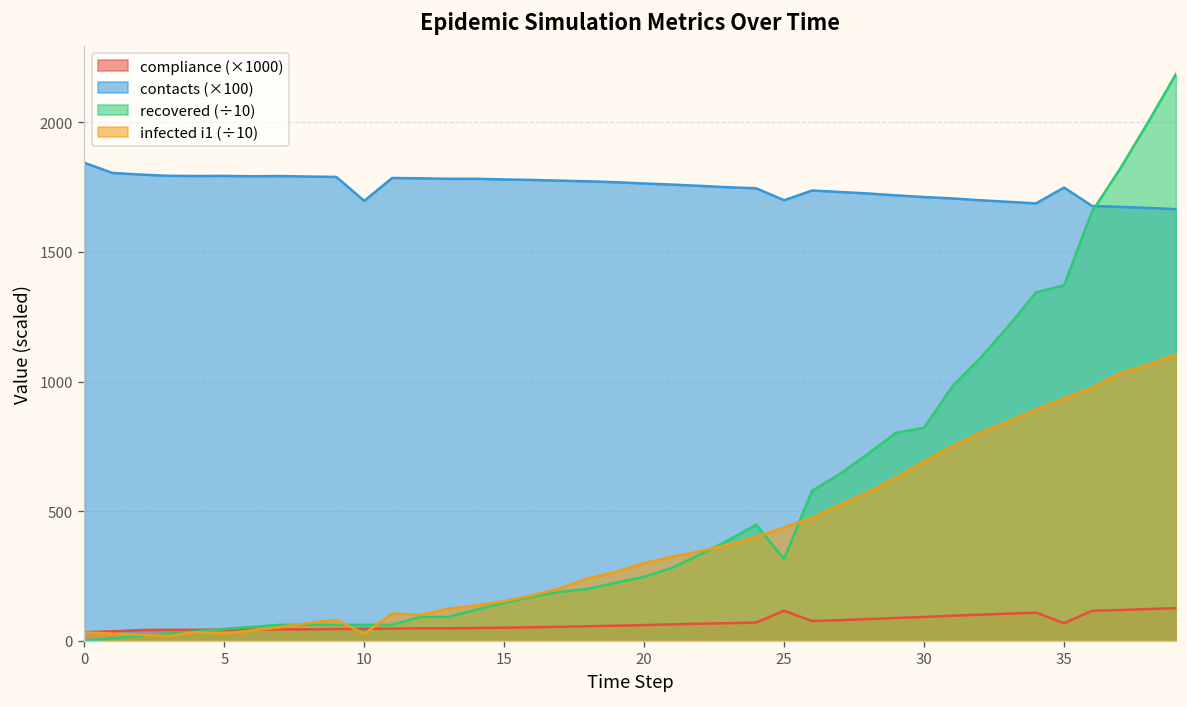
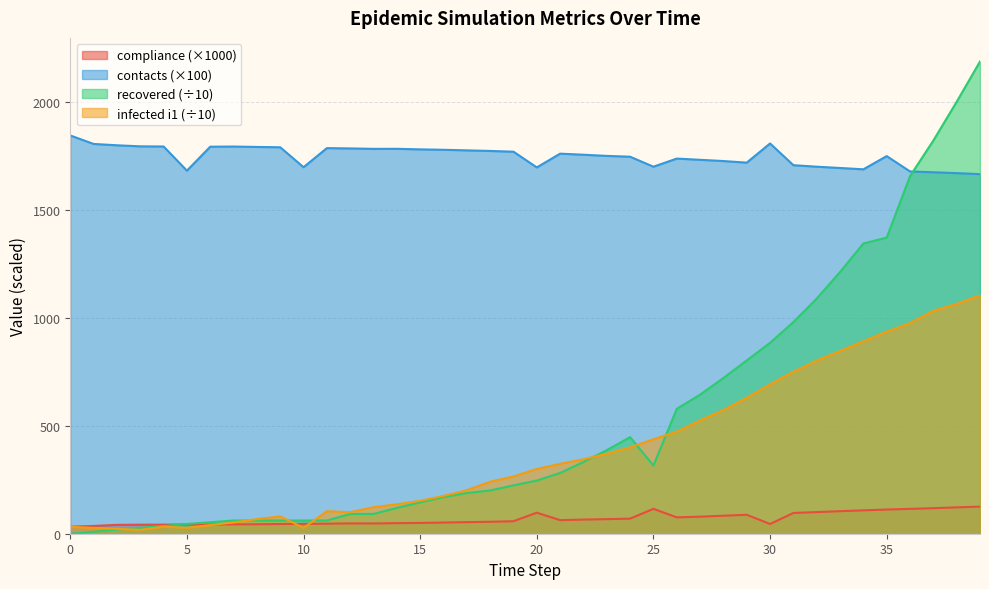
  {
    "compliance (×1000)": {
      "10": 50,
      "15": 50,
-     "20": 60,
+     "20": 100,
      "25": 120,
-     "30": 90,
-     "35": 70
+     "30": 50,
+     "35": 110
    },
    "contacts (×100)": {
      "0": 1840,
-     "5": 1790,
+     "5": 1680,
      "10": 1700,
      "15": 1780,
-     "20": 1760,
+     "20": 1700,
      "25": 1700,
-     "30": 1710,
+     "30": 1810,
      "35": 1750
    },
    "recovered (÷10)": {
      "0": 0,
      "10": 60,
      "20": 250,
      "25": 320,
-     "30": 820,
+     "30": 880,
      "35": 1370
    },
    "infected i1 (÷10)": {
      "5": 30,
      "10": 30,
      "20": 300,
      "25": 440,
      "30": 690,
      "35": 940
    }
  }
